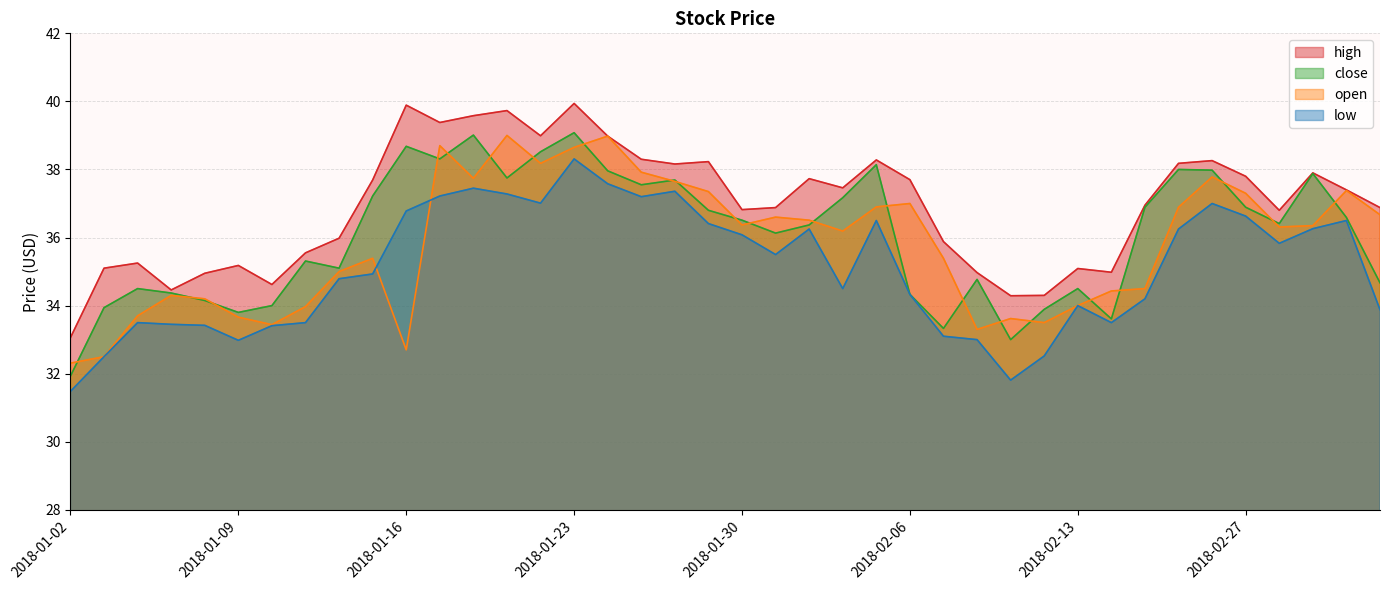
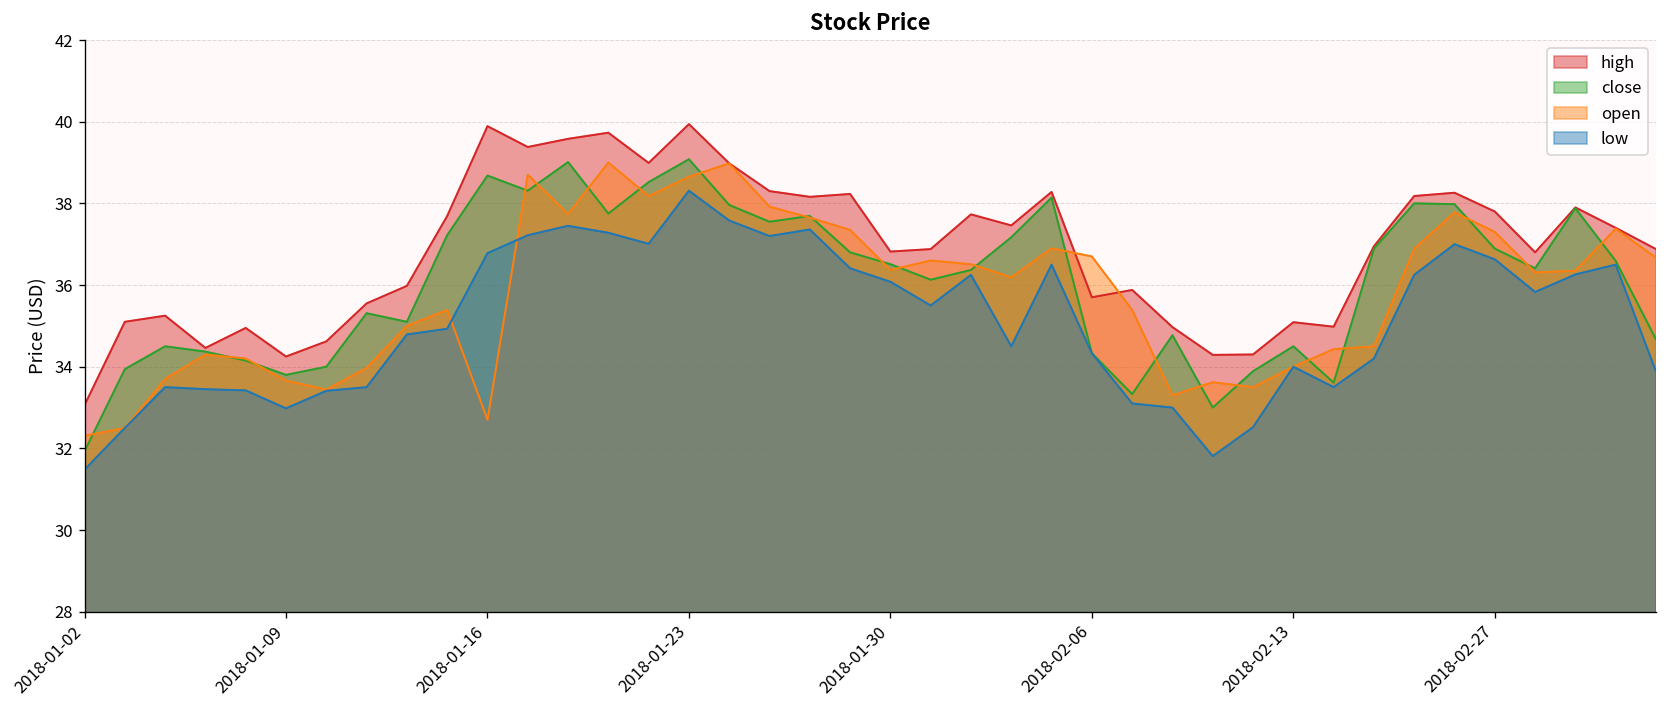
  {
    "high": {
      "2018-01-02": 33.1,
-     "2018-01-09": 35.2,
+     "2018-01-09": 34.3,
      "2018-01-16": 39.9,
      "2018-01-23": 39.9,
      "2018-01-30": 36.8,
-     "2018-02-06": 37.7,
+     "2018-02-06": 35.7,
      "2018-02-13": 35.1,
      "2018-02-27": 37.8
    },
    "close": {
      "2018-01-02": 31.9,
      "2018-01-09": 33.8,
      "2018-01-16": 38.7,
      "2018-01-23": 39.1,
      "2018-01-30": 36.5,
      "2018-02-13": 34.5,
      "2018-02-27": 36.9
    },
    "open": {
      "2018-01-02": 32.3,
      "2018-01-09": 33.7,
      "2018-01-16": 32.7,
      "2018-01-23": 38.7,
      "2018-01-30": 36.4,
-     "2018-02-06": 37.0,
+     "2018-02-06": 36.7,
      "2018-02-27": 37.3
    },
    "low": {
      "2018-01-02": 31.5,
      "2018-01-09": 33.0,
      "2018-01-16": 36.8,
      "2018-01-23": 38.3,
      "2018-01-30": 36.1,
      "2018-02-27": 36.6
    }
  }
